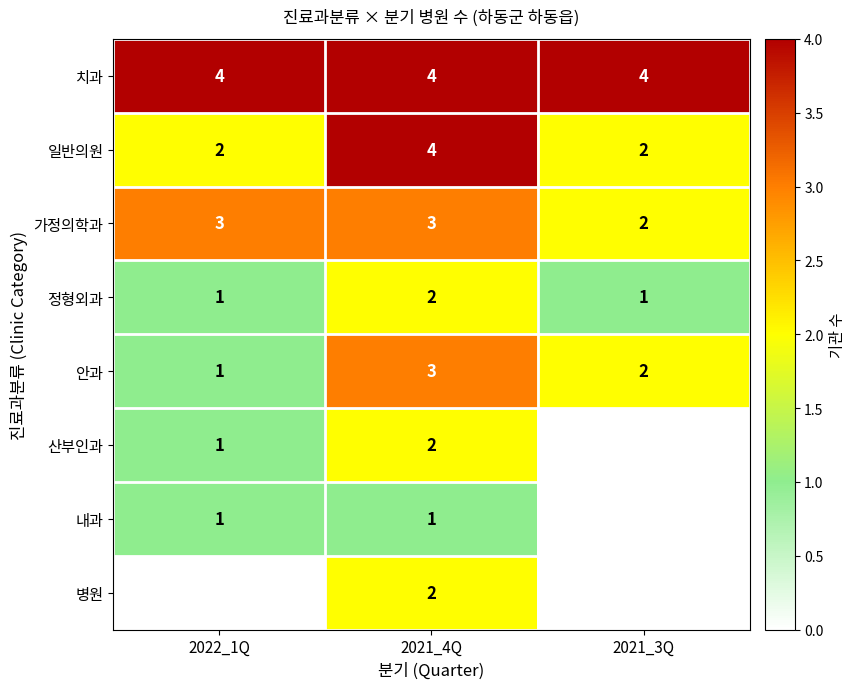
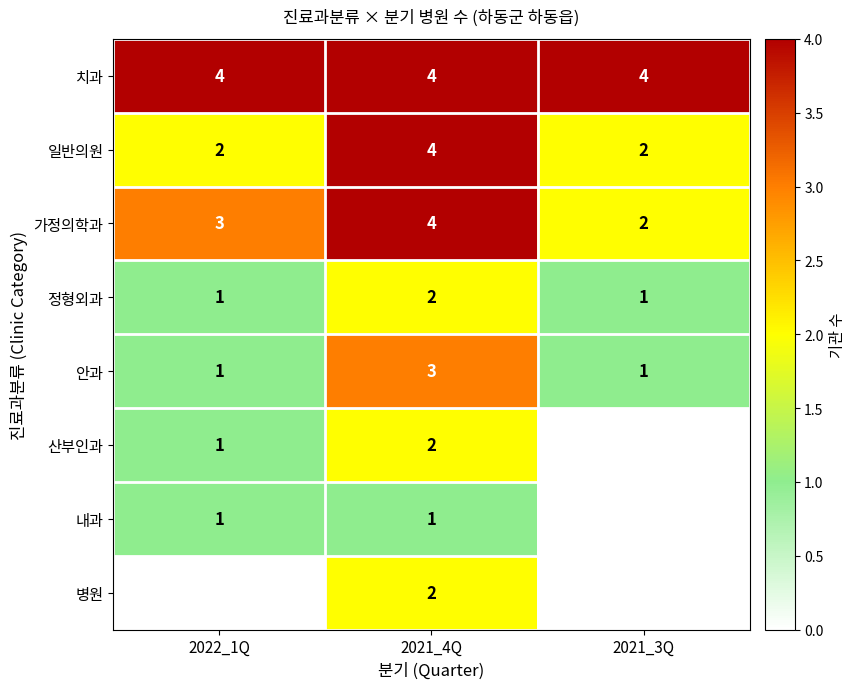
  {
    "치과": {
      "2022_1Q": 4,
      "2021_4Q": 4,
      "2021_3Q": 4
    },
    "일반의원": {
      "2022_1Q": 2,
      "2021_4Q": 4,
      "2021_3Q": 2
    },
    "가정의학과": {
      "2022_1Q": 3,
-     "2021_4Q": 3,
+     "2021_4Q": 4,
      "2021_3Q": 2
    },
    "정형외과": {
      "2022_1Q": 1,
      "2021_4Q": 2,
      "2021_3Q": 1
    },
    "안과": {
      "2022_1Q": 1,
      "2021_4Q": 3,
-     "2021_3Q": 2
+     "2021_3Q": 1
    },
    "산부인과": {
      "2022_1Q": 1,
      "2021_4Q": 2
    },
    "내과": {
      "2022_1Q": 1,
      "2021_4Q": 1
    },
    "병원": {
      "2021_4Q": 2
    }
  }
